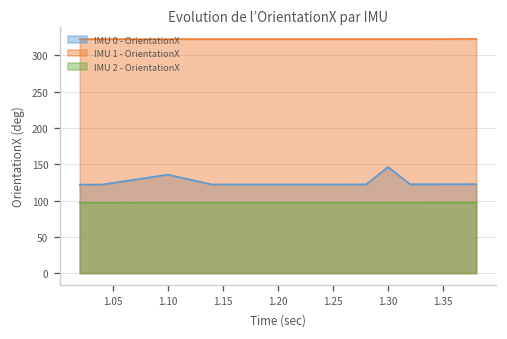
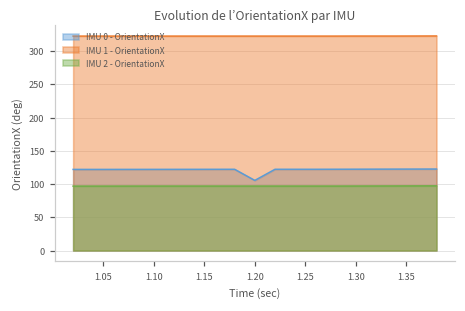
  {
    "IMU 0 - OrientationX": {
-     "1.10": 140,
-     "1.20": 120,
-     "1.30": 150
+     "1.10": 120,
+     "1.20": 110,
+     "1.30": 120
    },
    "IMU 1 - OrientationX": {
      "1.10": 320,
      "1.20": 320,
      "1.30": 320
    },
    "IMU 2 - OrientationX": {
      "1.10": 100,
      "1.20": 100,
      "1.30": 100
    }
  }
